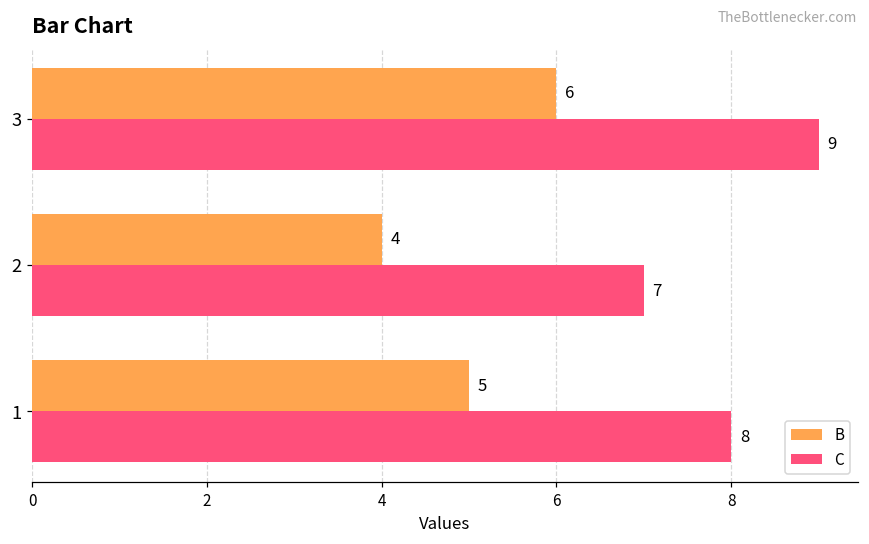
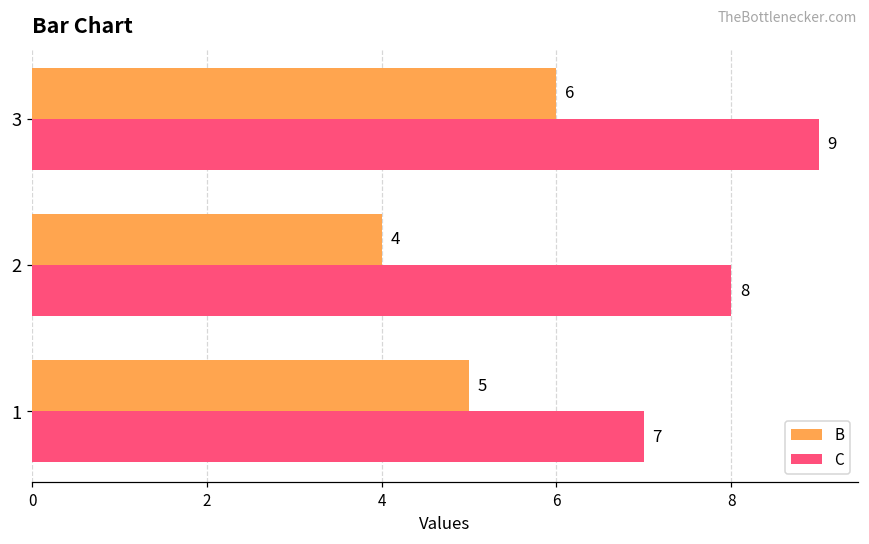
  {
    "B": {
      "3": 6,
      "2": 4,
      "1": 5
    },
    "C": {
      "3": 9,
-     "2": 7,
-     "1": 8
+     "2": 8,
+     "1": 7
    }
  }
